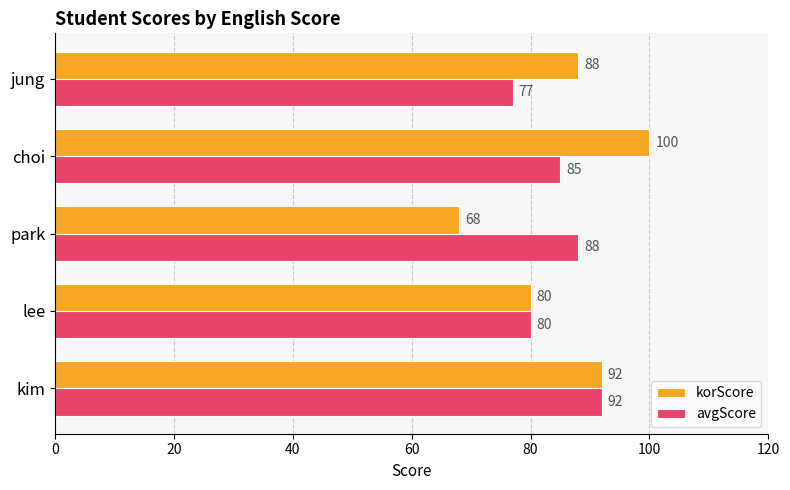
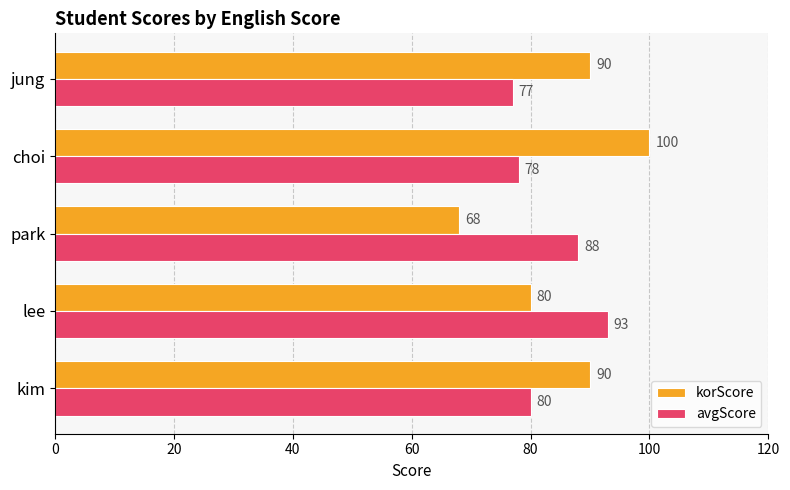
  {
    "korScore": {
-     "jung": 88,
+     "jung": 90,
      "choi": 100,
      "park": 68,
      "lee": 80,
-     "kim": 92
+     "kim": 90
    },
    "avgScore": {
      "jung": 77,
-     "choi": 85,
+     "choi": 78,
      "park": 88,
-     "lee": 80,
-     "kim": 92
+     "lee": 93,
+     "kim": 80
    }
  }
